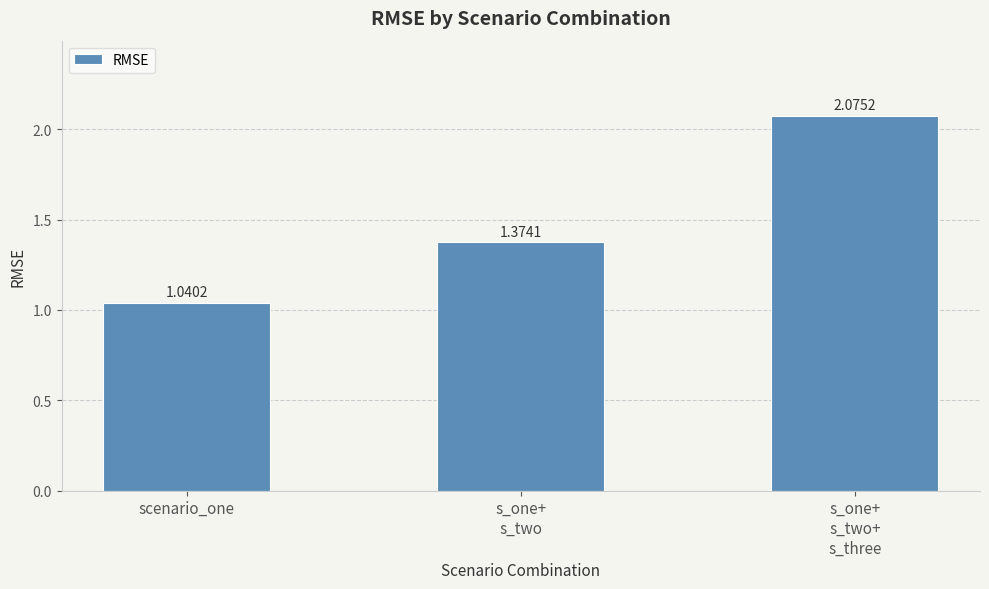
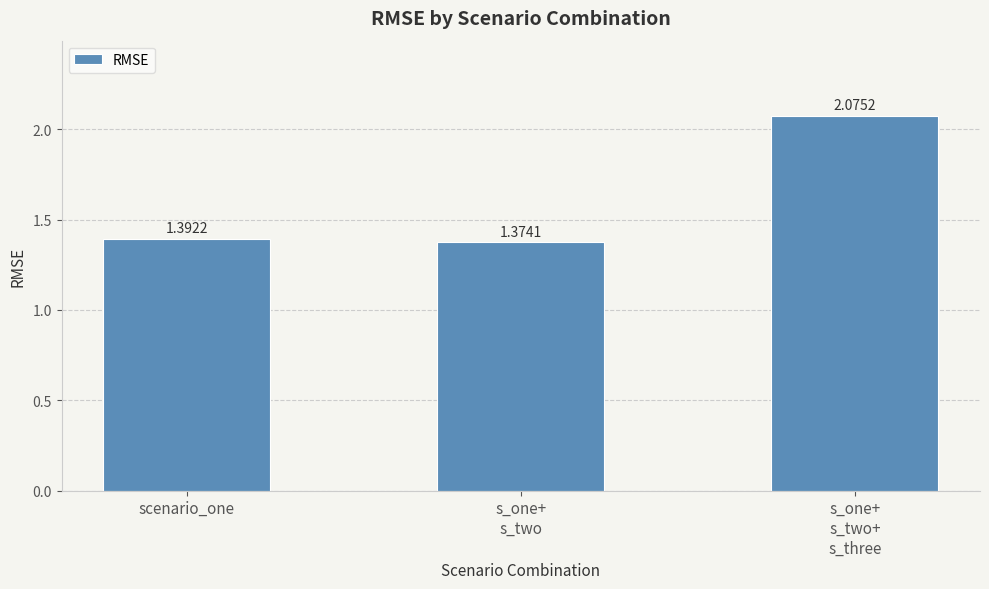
  {
-   "scenario_one": 1.0402,
+   "scenario_one": 1.3922,
    "s_one+ s_two": 1.3741,
    "s_one+ s_two+ s_three": 2.0752
  }
